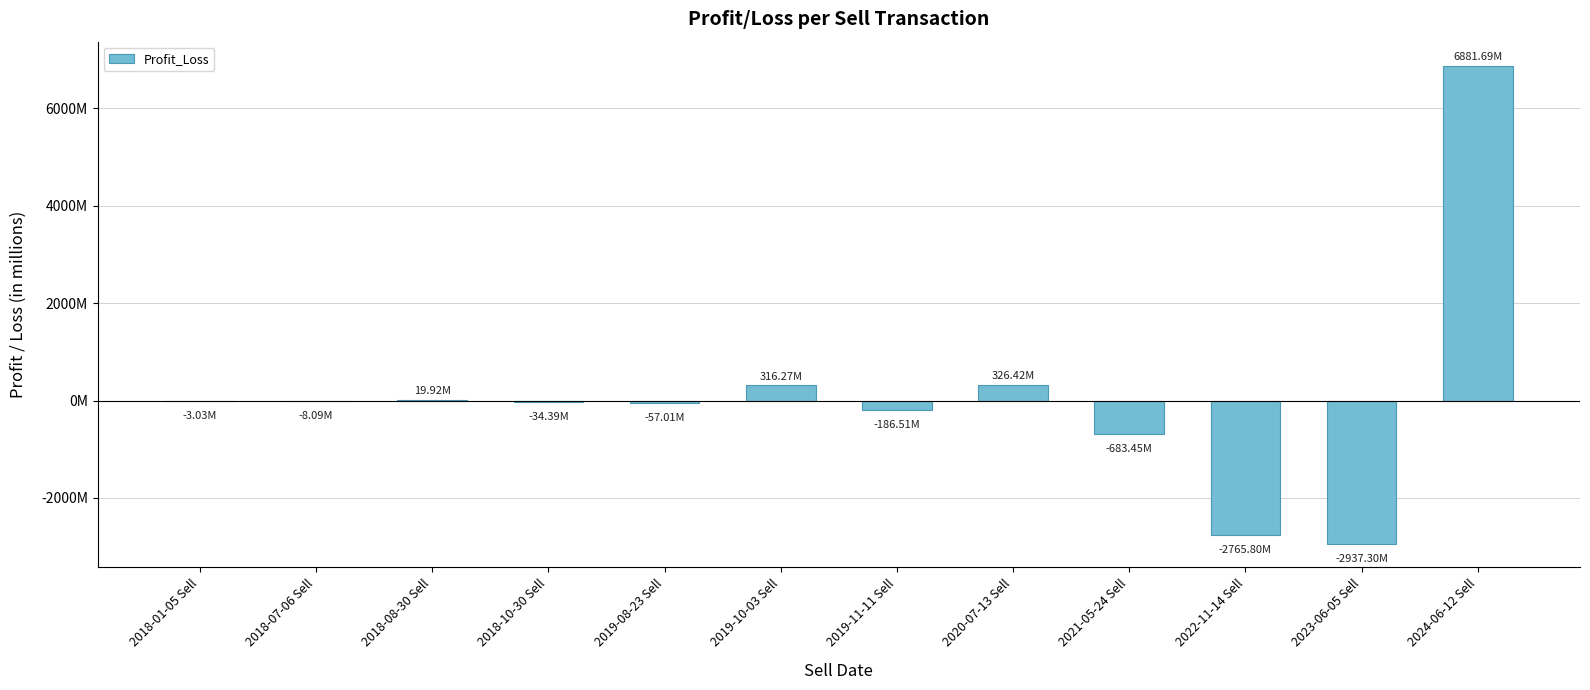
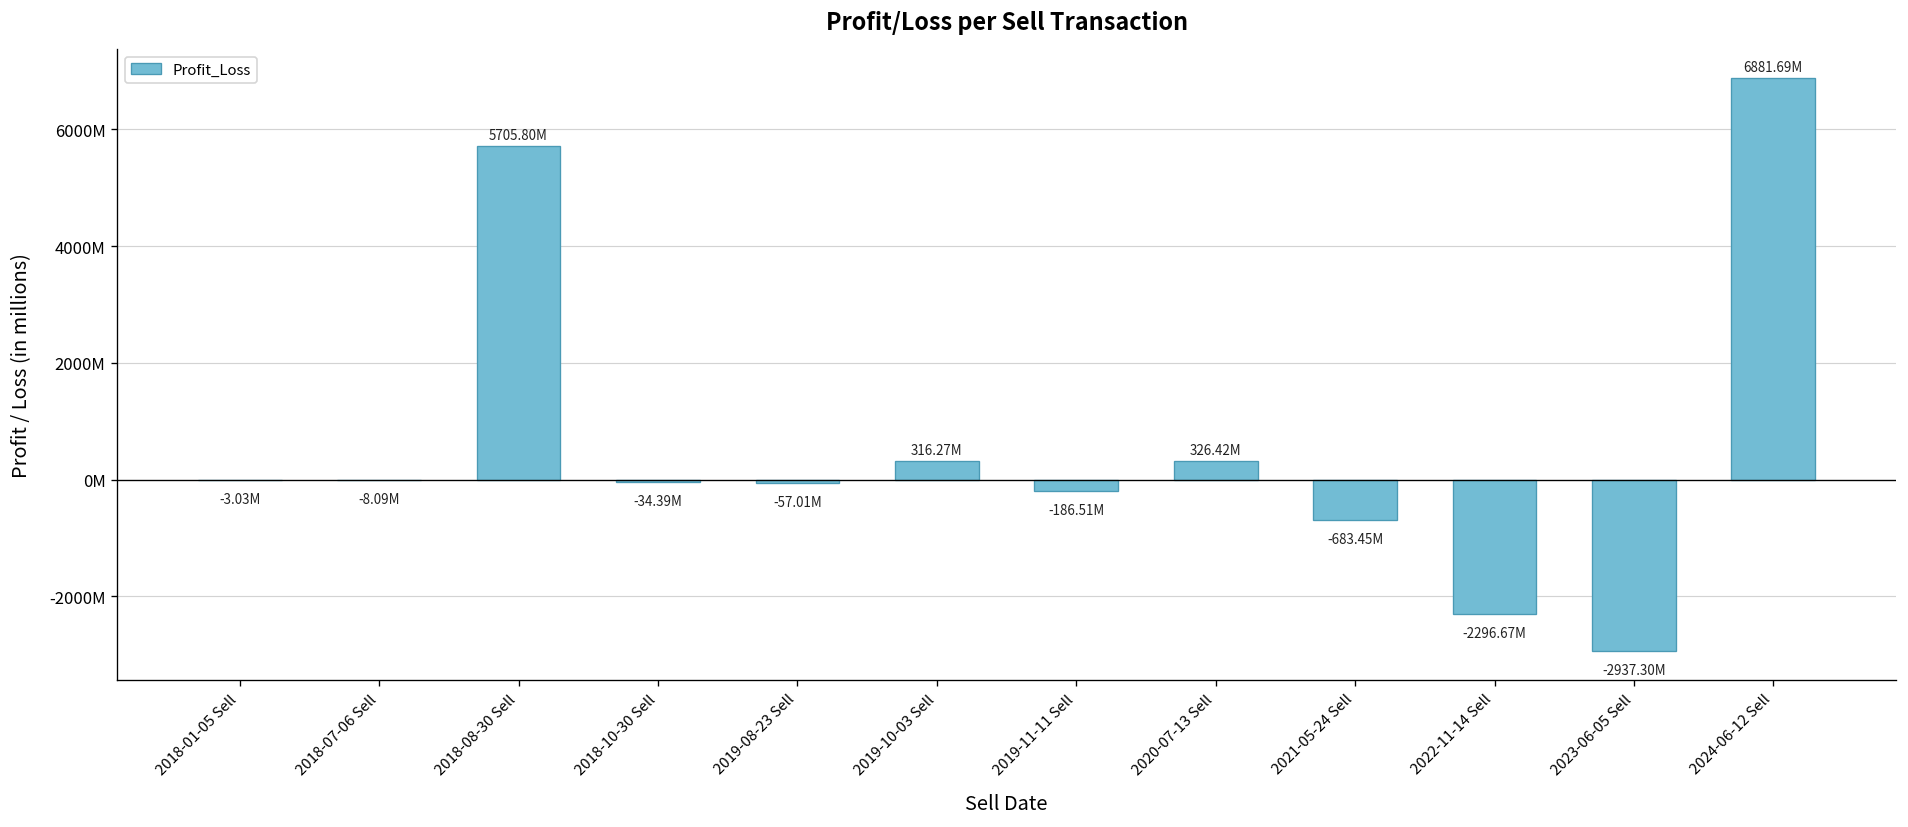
  {
    "2018-01-05 Sell": "-3.03M",
    "2018-07-06 Sell": "-8.09M",
-   "2018-08-30 Sell": "19.92M",
+   "2018-08-30 Sell": "5705.80M",
    "2018-10-30 Sell": "-34.39M",
    "2019-08-23 Sell": "-57.01M",
    "2019-10-03 Sell": "316.27M",
    "2019-11-11 Sell": "-186.51M",
    "2020-07-13 Sell": "326.42M",
    "2021-05-24 Sell": "-683.45M",
-   "2022-11-14 Sell": "-2765.80M",
+   "2022-11-14 Sell": "-2296.67M",
    "2023-06-05 Sell": "-2937.30M",
    "2024-06-12 Sell": "6881.69M"
  }
